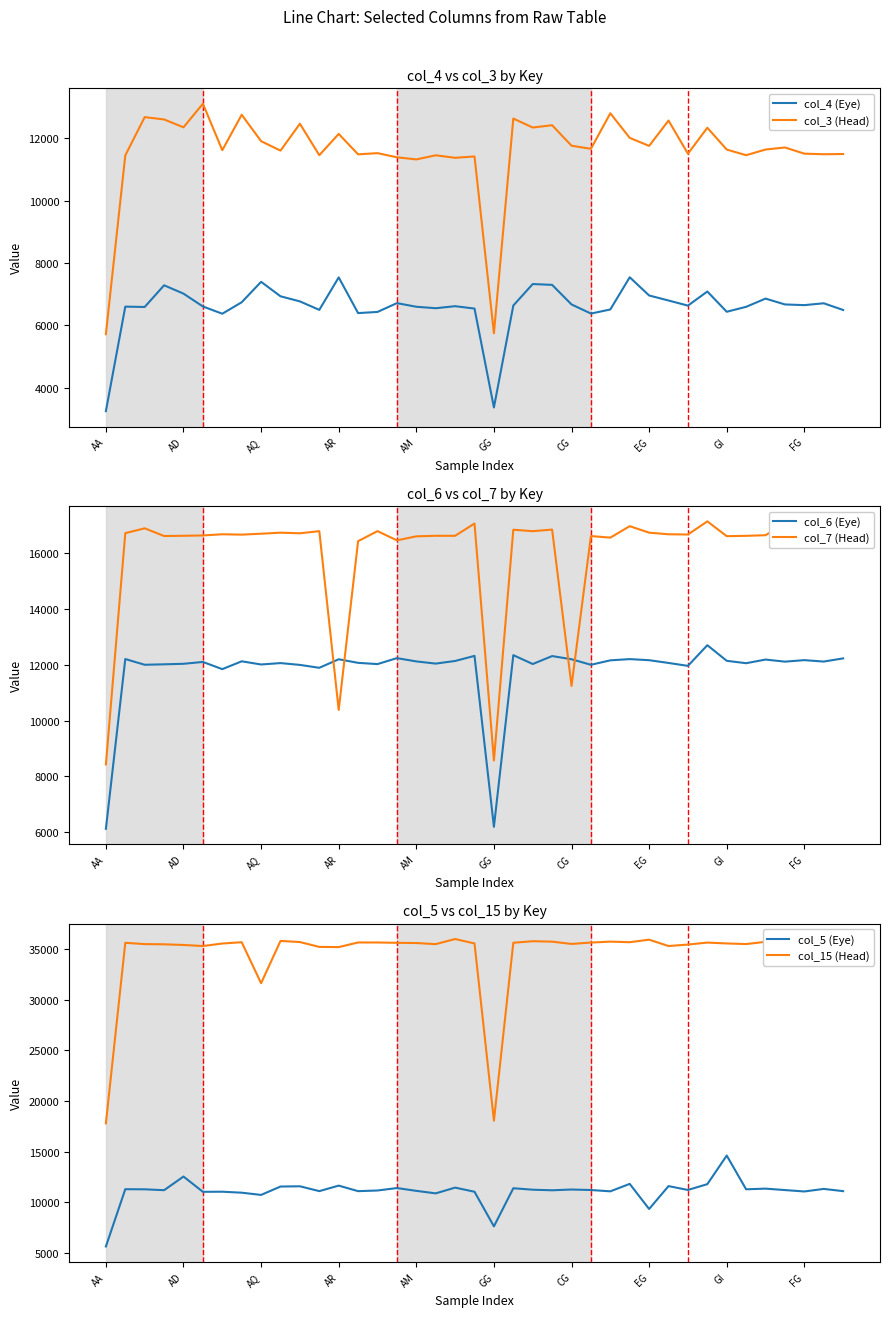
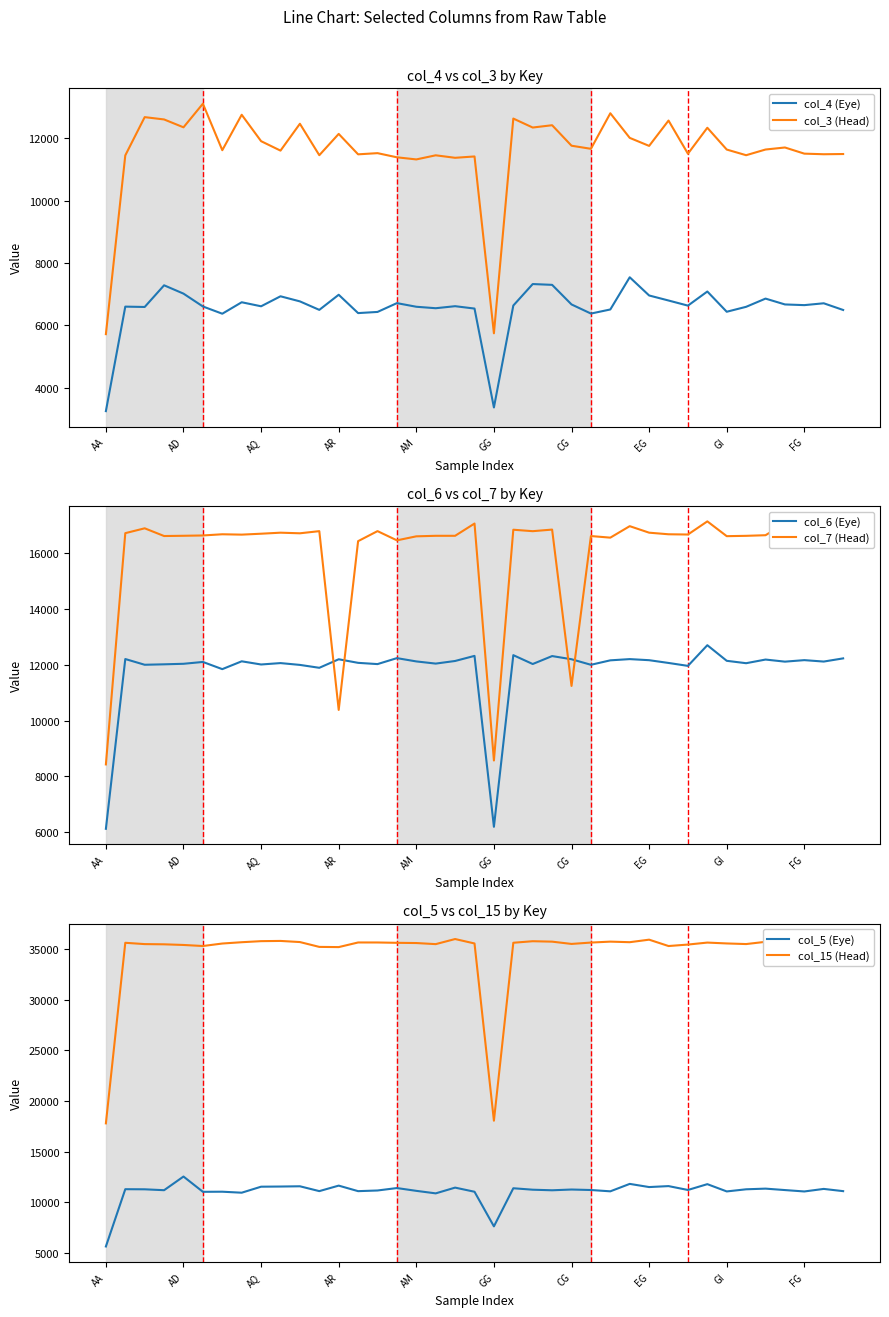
  {
    "col_4 vs col_3 by Key": {
      "col_4 (Eye)": {
        "AA": 3300,
        "AD": 7000,
-       "AQ": 7400,
-       "AR": 7500,
+       "AQ": 6600,
+       "AR": 7000,
        "AM": 6600,
        "GG": 3400,
        "CG": 6700,
        "EG": 7000,
        "GI": 6400,
        "FG": 6700
      },
      "col_3 (Head)": {
        "AA": 5700,
        "AD": 12300,
        "AQ": 11900,
        "AR": 12100,
        "AM": 11300,
        "GG": 5800,
        "CG": 11800,
        "EG": 11800,
        "GI": 11600,
        "FG": 11500
      }
    },
    "col_6 vs col_7 by Key": {
      "col_6 (Eye)": {
        "AA": 6100,
        "AD": 12000,
        "AQ": 12000,
        "AR": 12200,
        "AM": 12100,
        "GG": 6200,
        "CG": 12200,
        "EG": 12200,
        "GI": 12100,
        "FG": 12200
      },
      "col_7 (Head)": {
        "AA": 8400,
        "AD": 16600,
        "AQ": 16700,
        "AR": 10400,
        "AM": 16600,
        "GG": 8600,
        "CG": 11200,
        "EG": 16700,
        "GI": 16600
      }
    },
    "col_5 vs col_15 by Key": {
      "col_5 (Eye)": {
        "AA": 5600,
        "AD": 12500,
-       "AQ": 10700,
+       "AQ": 11500,
        "AR": 11600,
        "AM": 11100,
        "GG": 7600,
        "CG": 11200,
-       "EG": 9300,
-       "GI": 14600,
+       "EG": 11500,
+       "GI": 11100,
        "FG": 11100
      },
      "col_15 (Head)": {
        "AA": 17800,
        "AD": 35400,
-       "AQ": 31600,
+       "AQ": 35800,
        "AR": 35200,
        "AM": 35600,
        "GG": 18000,
        "CG": 35500,
        "EG": 35900,
        "GI": 35600
      }
    }
  }
